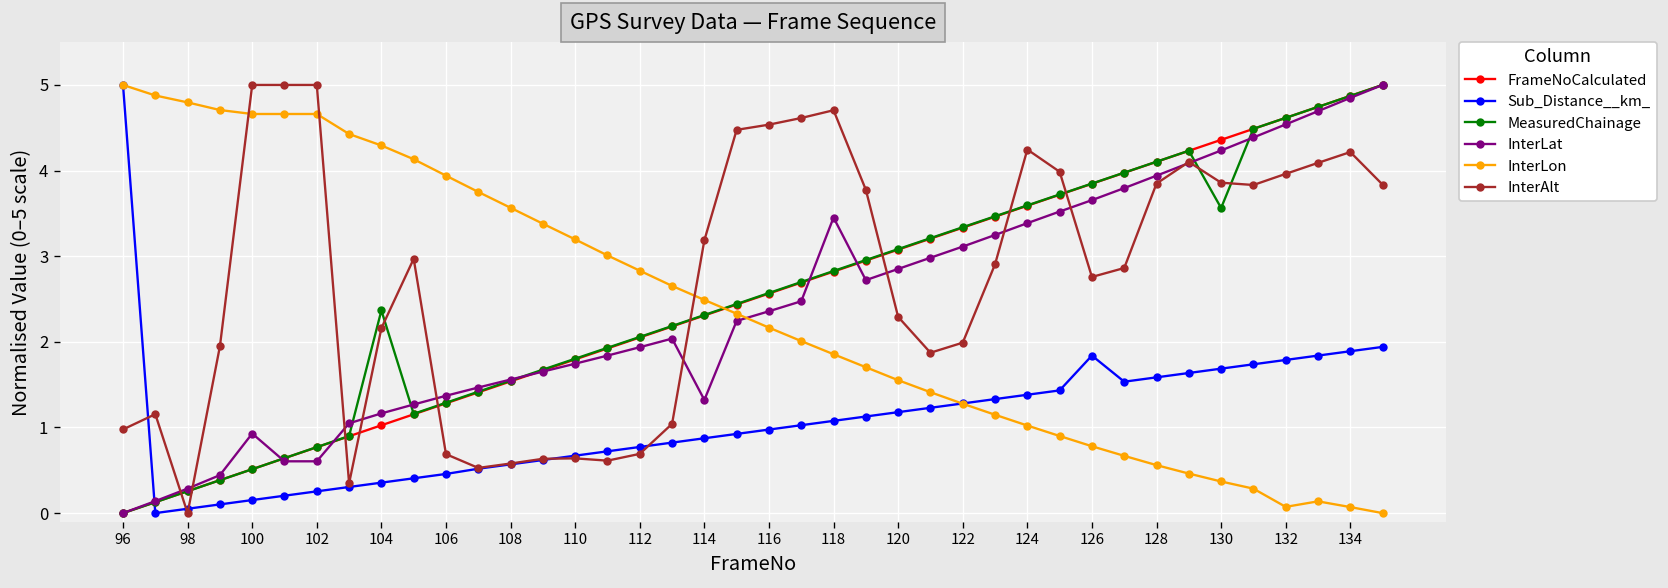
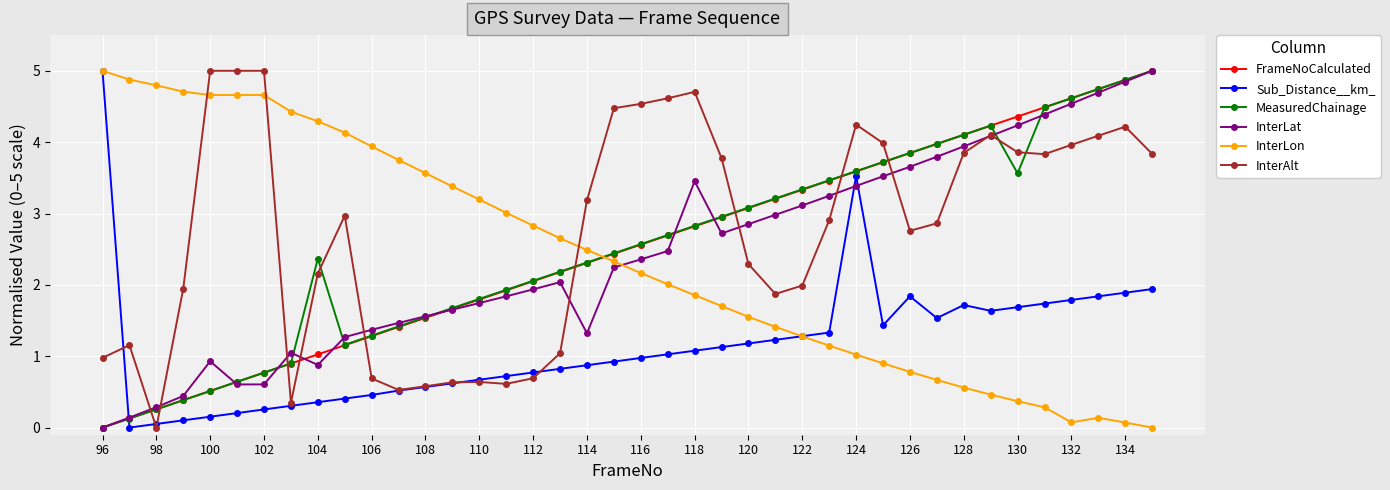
  {
    "FrameNoCalculated": {
      "104": 1.0,
      "130": 4.4
    },
    "Sub_Distance__km_": {
      "98": 0.1,
      "100": 0.2,
      "102": 0.3,
      "104": 0.4,
      "106": 0.5,
      "112": 0.8,
      "114": 0.9,
      "116": 1.0,
      "118": 1.1,
      "120": 1.2,
-     "124": 1.4,
+     "124": 3.5,
      "126": 1.8,
-     "128": 1.6,
+     "128": 1.7,
      "130": 1.7,
      "132": 1.8,
      "134": 1.9
    },
    "MeasuredChainage": {
      "104": 2.4,
      "130": 3.6
    },
    "InterLat": {
      "100": 0.9,
      "102": 0.6,
-     "104": 1.2,
+     "104": 0.9,
      "106": 1.4,
      "110": 1.7,
      "112": 1.9,
      "114": 1.3,
      "116": 2.4,
      "118": 3.5,
      "120": 2.9,
      "122": 3.1,
      "124": 3.4,
      "126": 3.7,
      "128": 3.9,
      "130": 4.2,
      "132": 4.5
    },
    "InterLon": {
      "98": 4.8,
      "100": 4.7,
      "102": 4.7,
      "104": 4.3,
      "106": 3.9,
      "108": 3.6,
      "110": 3.2,
      "112": 2.8,
      "114": 2.5,
      "116": 2.2,
      "118": 1.9,
      "120": 1.6,
      "124": 1.0,
      "126": 0.8,
      "128": 0.6,
      "130": 0.4,
      "132": 0.1,
      "134": 0.1
    },
    "InterAlt": {
      "96": 1.0,
      "98": 0.0,
      "100": 5.0,
      "102": 5.0,
      "104": 2.2,
      "106": 0.7,
      "112": 0.7,
      "114": 3.2,
      "116": 4.5,
      "118": 4.7,
      "120": 2.3,
      "122": 2.0,
      "124": 4.2,
      "126": 2.8,
      "128": 3.8,
      "130": 3.9,
      "132": 4.0,
      "134": 4.2
    }
  }
